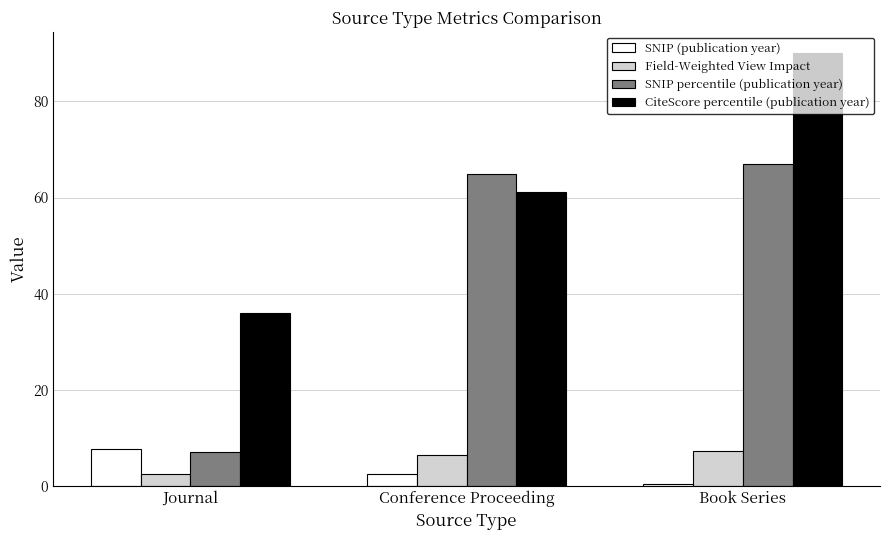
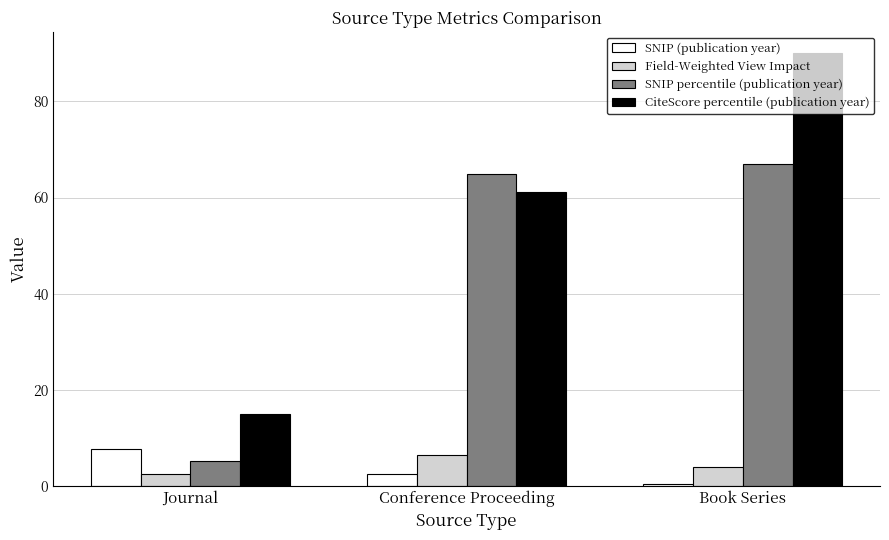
  {
    "SNIP (publication year)": {
      "Journal": 8,
      "Conference Proceeding": 2
    },
    "Field-Weighted View Impact": {
      "Journal": 2,
      "Conference Proceeding": 6,
-     "Book Series": 7
+     "Book Series": 4
    },
    "SNIP percentile (publication year)": {
-     "Journal": 7,
+     "Journal": 5,
      "Conference Proceeding": 65,
      "Book Series": 67
    },
    "CiteScore percentile (publication year)": {
-     "Journal": 36,
+     "Journal": 15,
      "Conference Proceeding": 61
    }
  }
